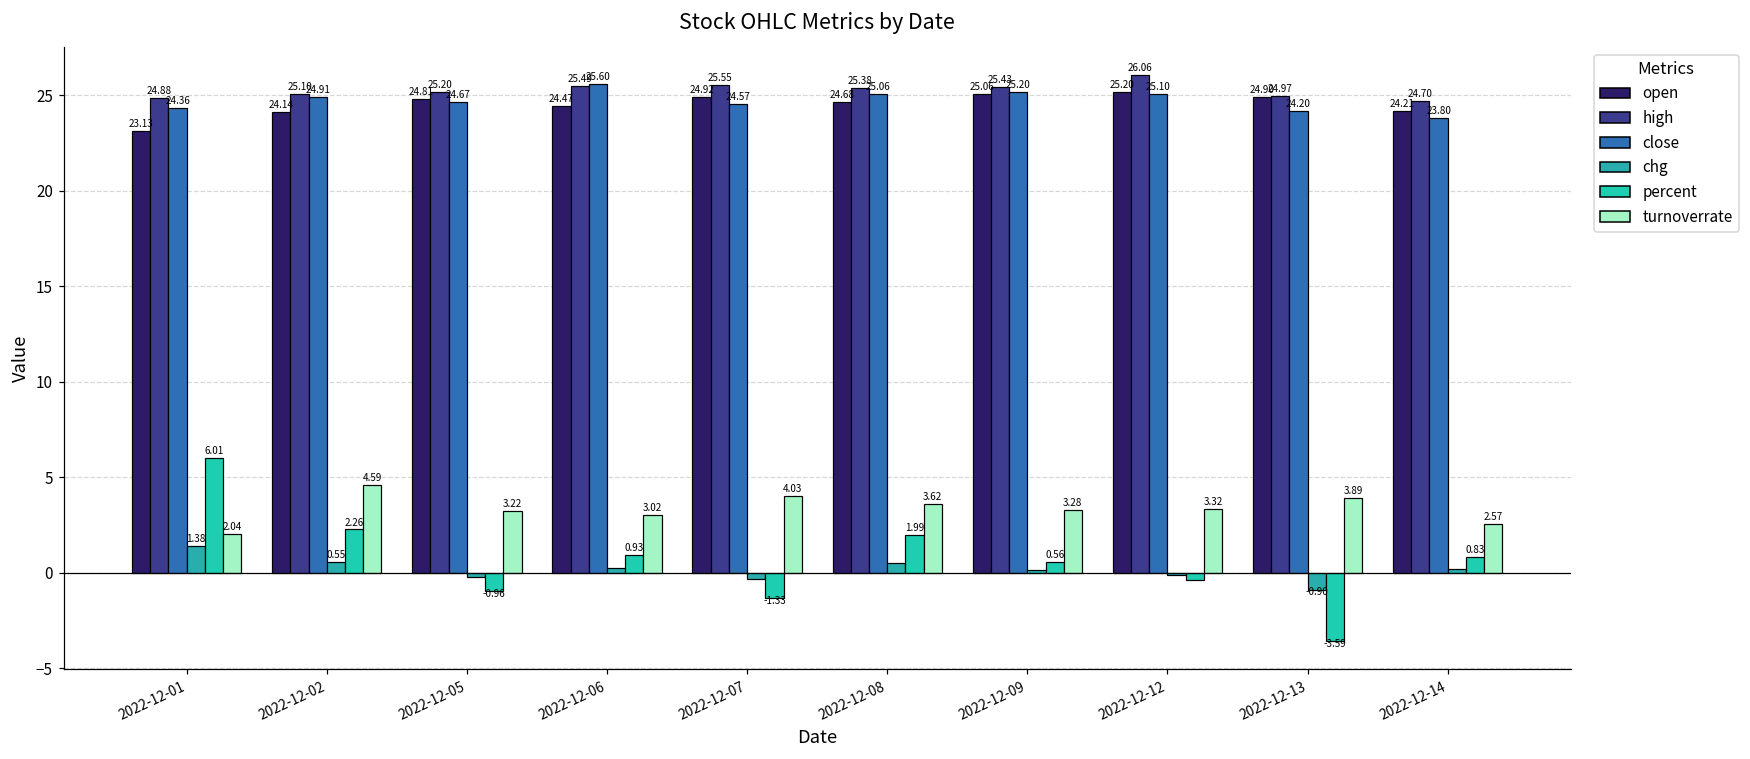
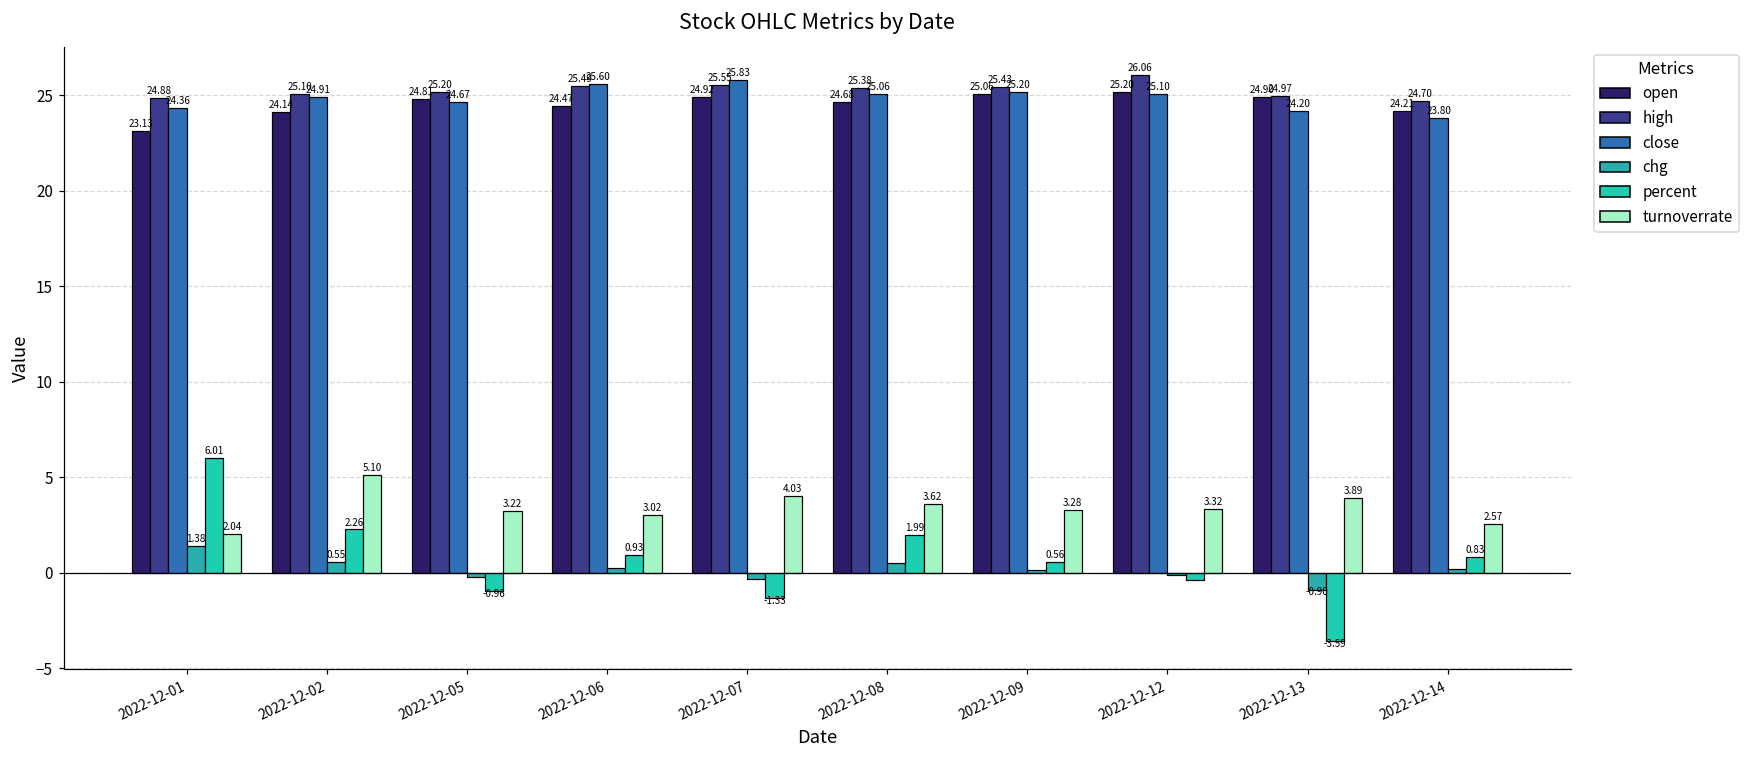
  {
    "close": {
      "2022-12-01": 24.36,
      "2022-12-05": 24.67,
-     "2022-12-07": 24.57,
+     "2022-12-07": 25.83,
      "2022-12-08": 25.06,
      "2022-12-12": 25.10,
      "2022-12-13": 24.20,
      "2022-12-14": 23.80
    },
    "turnoverrate": {
      "2022-12-01": 2.04,
-     "2022-12-02": 4.59,
+     "2022-12-02": 5.10,
      "2022-12-05": 3.22,
      "2022-12-06": 3.02,
      "2022-12-07": 4.03,
      "2022-12-08": 3.62,
      "2022-12-09": 3.28,
      "2022-12-12": 3.32,
      "2022-12-13": 3.89,
      "2022-12-14": 2.57
    }
  }
